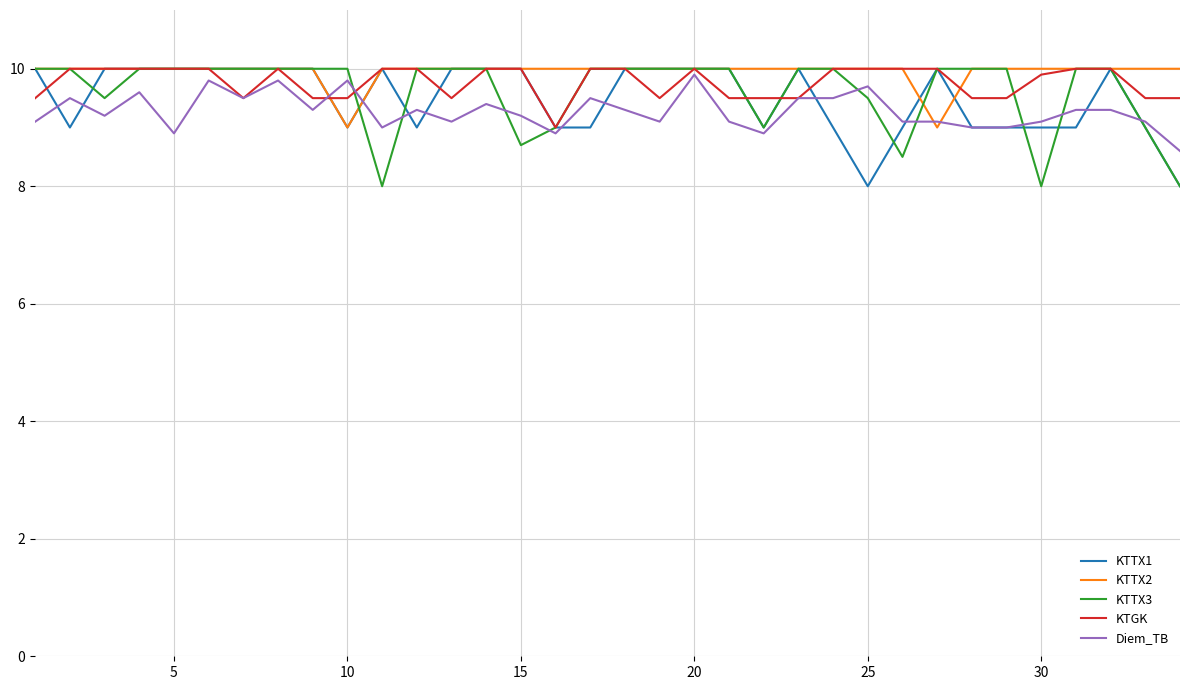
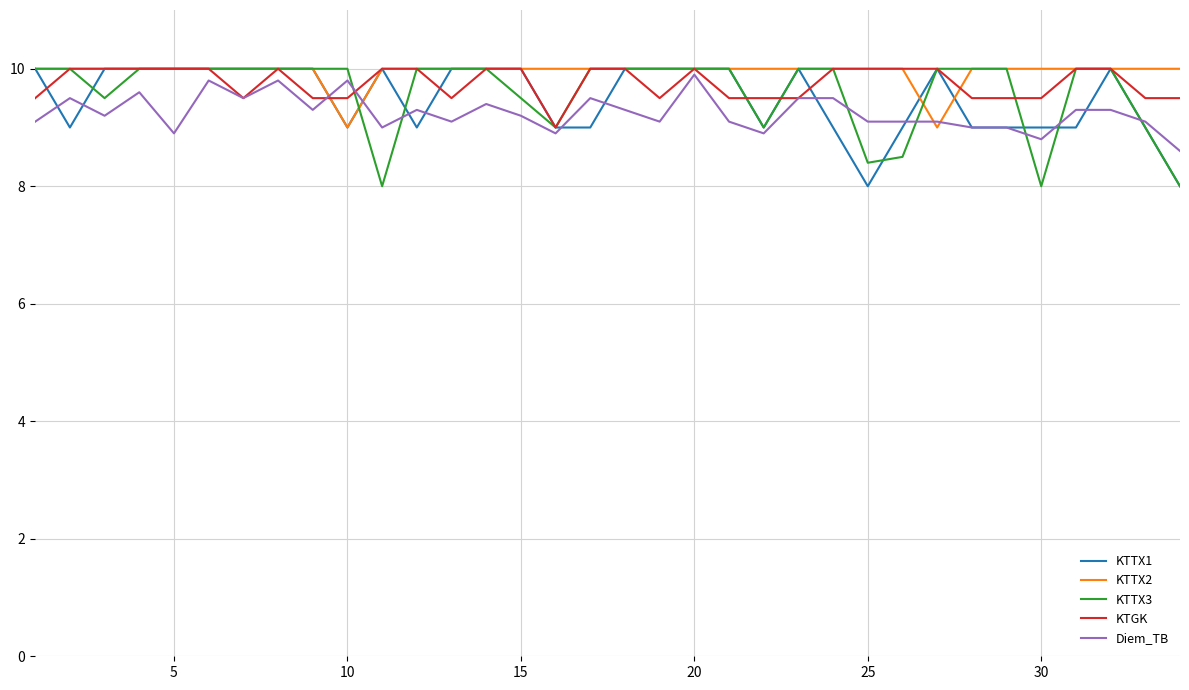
  {
    "KTTX1": {
      "25": 8.0,
      "30": 9.0
    },
    "KTTX2": {
      "30": 10.0
    },
    "KTTX3": {
      "10": 10.0,
-     "15": 8.7,
-     "25": 9.5,
+     "15": 9.5,
+     "25": 8.4,
      "30": 8.0
    },
    "KTGK": {
      "10": 9.5,
-     "30": 9.9
+     "30": 9.5
    },
    "Diem_TB": {
      "5": 8.9,
      "10": 9.8,
      "15": 9.2,
      "20": 9.9,
-     "25": 9.7,
-     "30": 9.1
+     "25": 9.1,
+     "30": 8.8
    }
  }
